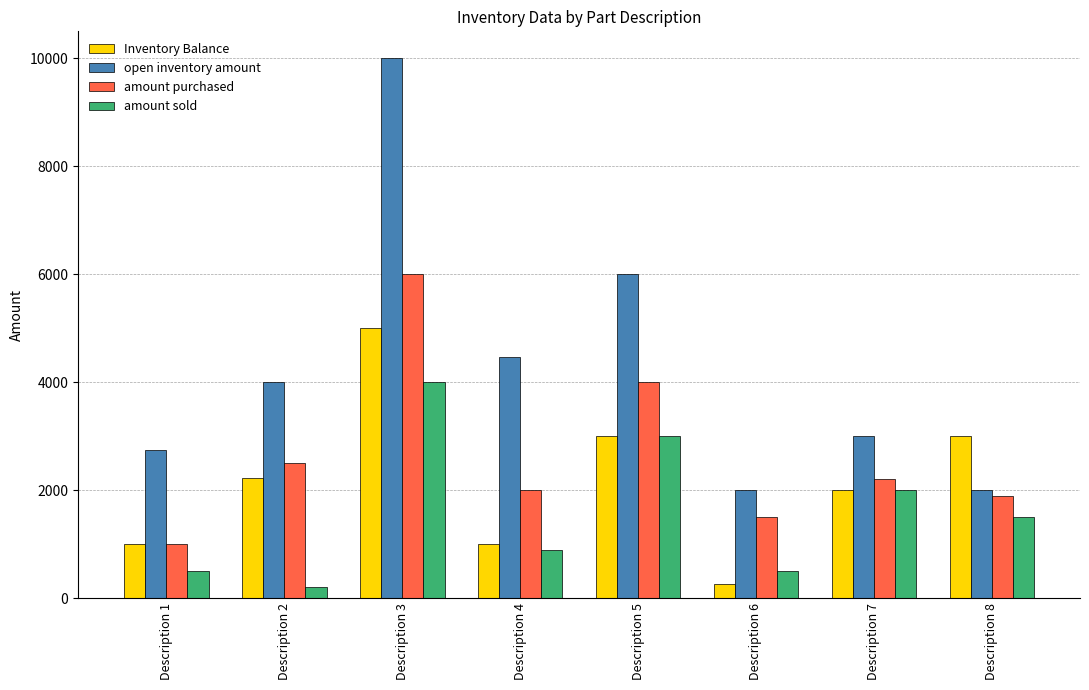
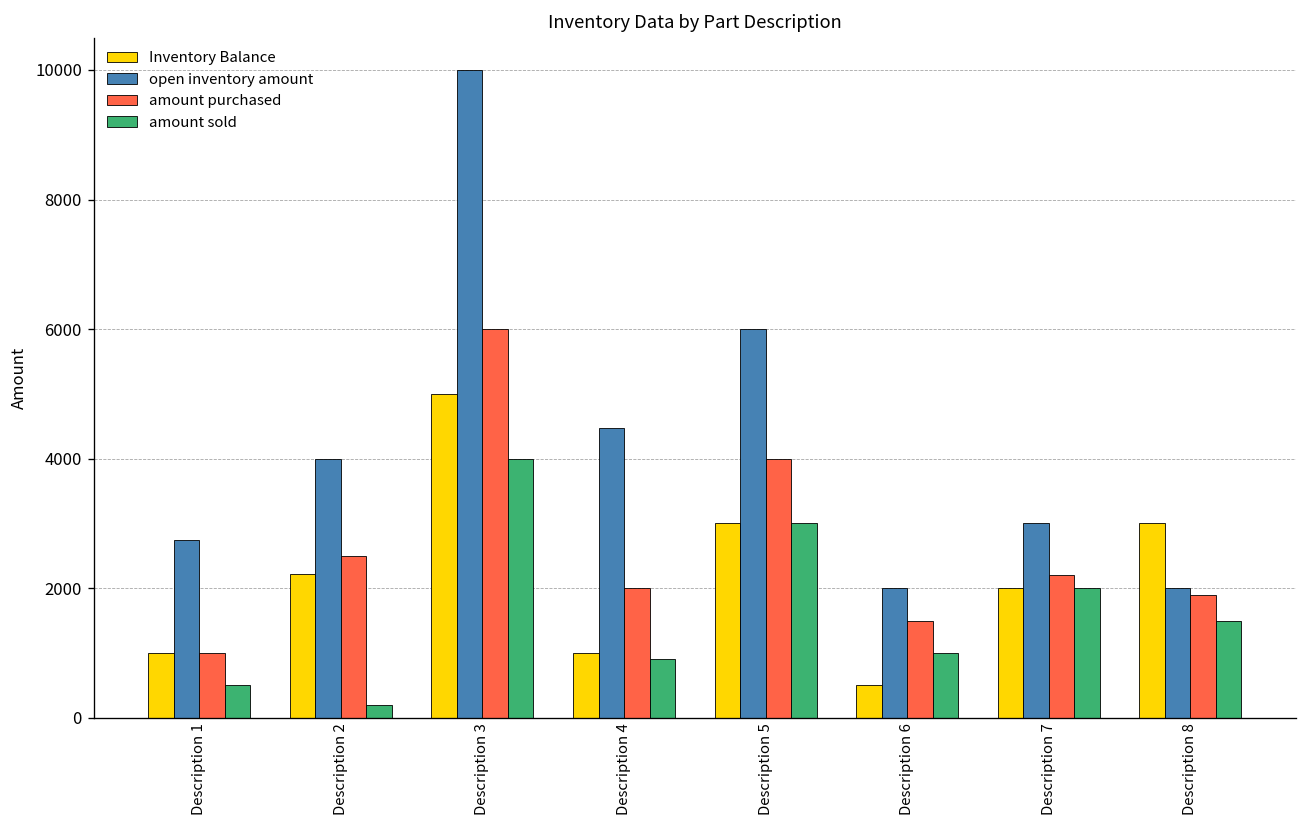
  {
    "Inventory Balance": {
      "Description 1": 1000,
      "Description 2": 2200,
      "Description 3": 5000,
      "Description 4": 1000,
      "Description 5": 3000,
-     "Description 6": 300,
+     "Description 6": 500,
      "Description 7": 2000,
      "Description 8": 3000
    },
    "open inventory amount": {
      "Description 1": 2700,
      "Description 2": 4000,
      "Description 3": 10000,
      "Description 4": 4500,
      "Description 5": 6000,
      "Description 6": 2000,
      "Description 7": 3000,
      "Description 8": 2000
    },
    "amount purchased": {
      "Description 1": 1000,
      "Description 2": 2500,
      "Description 3": 6000,
      "Description 4": 2000,
      "Description 5": 4000,
      "Description 6": 1500,
      "Description 7": 2200,
      "Description 8": 1900
    },
    "amount sold": {
      "Description 1": 500,
      "Description 2": 200,
      "Description 3": 4000,
      "Description 4": 900,
      "Description 5": 3000,
-     "Description 6": 500,
+     "Description 6": 1000,
      "Description 7": 2000,
      "Description 8": 1500
    }
  }
